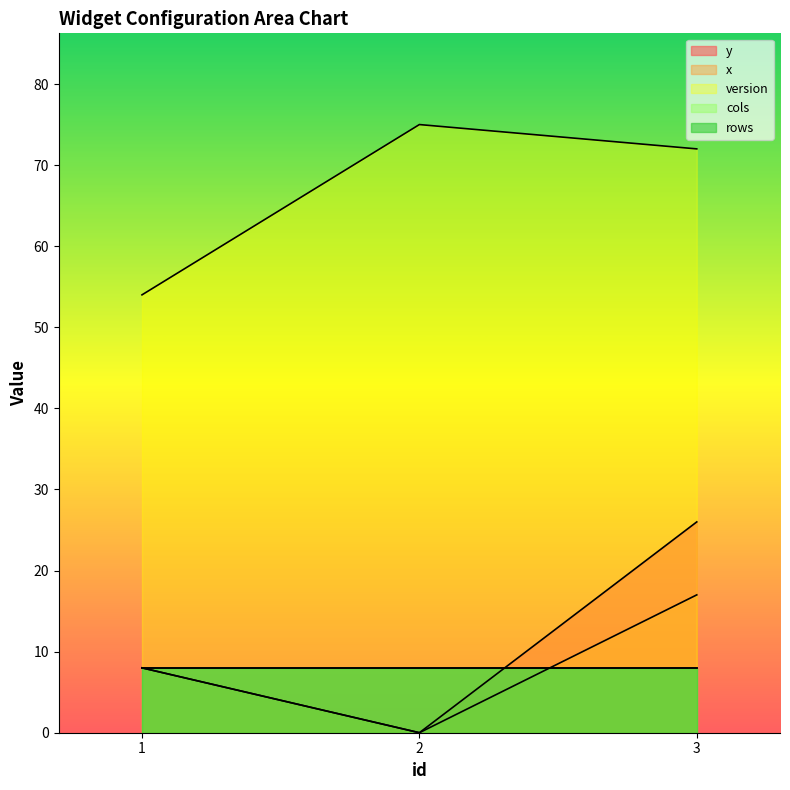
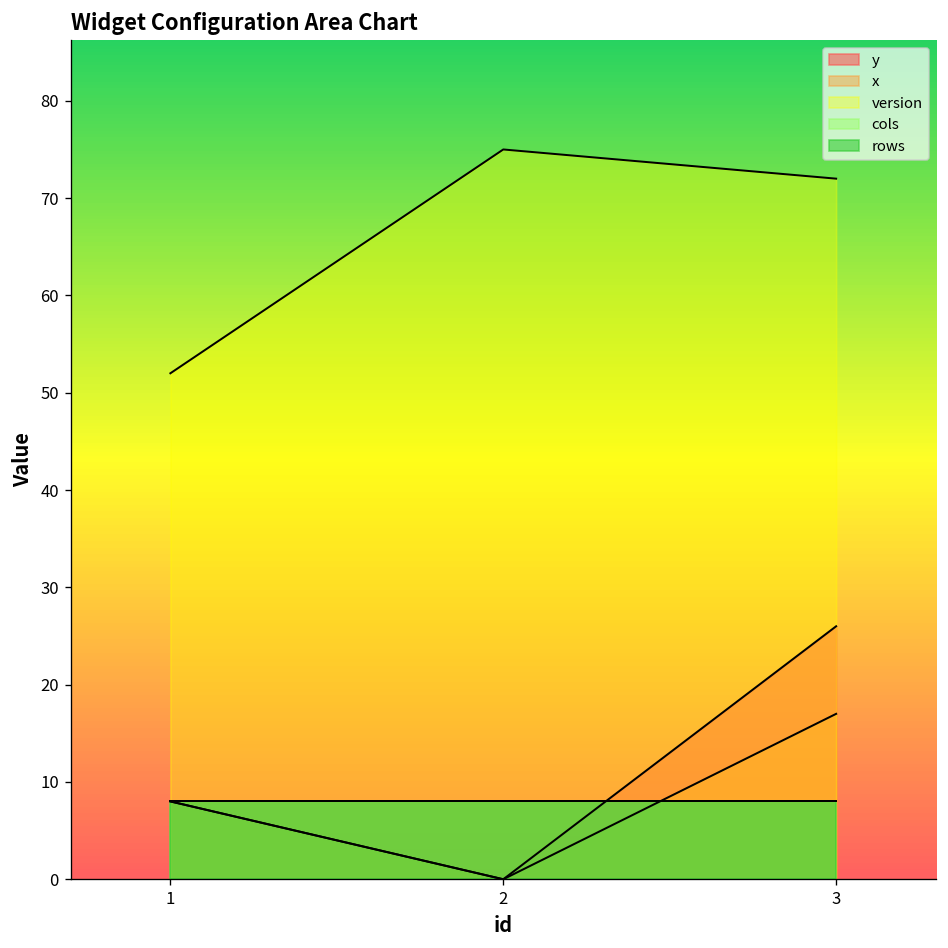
  {
    "y": {
      "3": 26
    },
    "x": {
      "3": 17
    },
    "version": {
-     "1": 54,
+     "1": 52,
      "2": 75,
      "3": 72
    },
    "rows": {
      "2": 8,
      "3": 8
    }
  }
